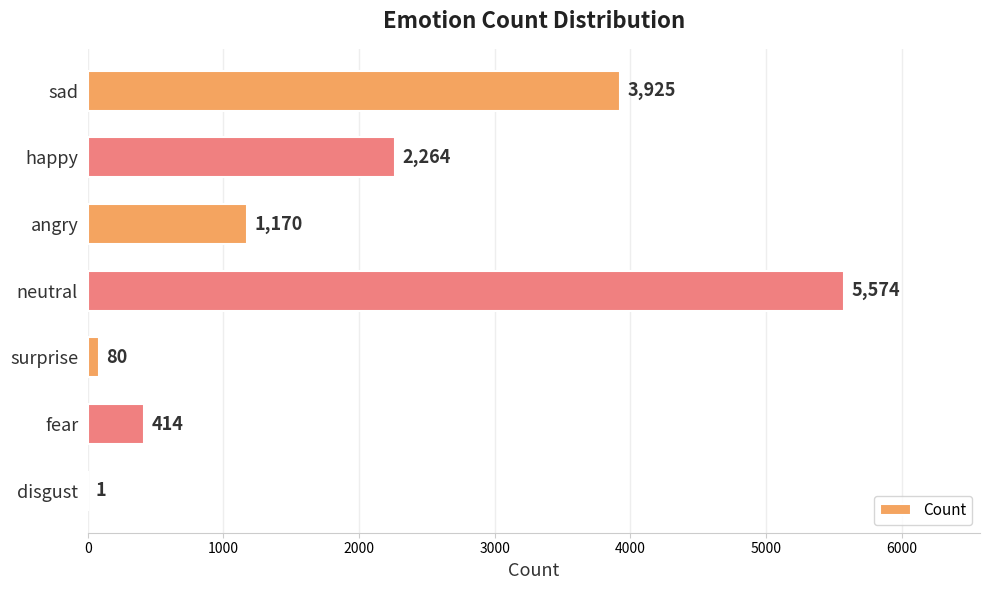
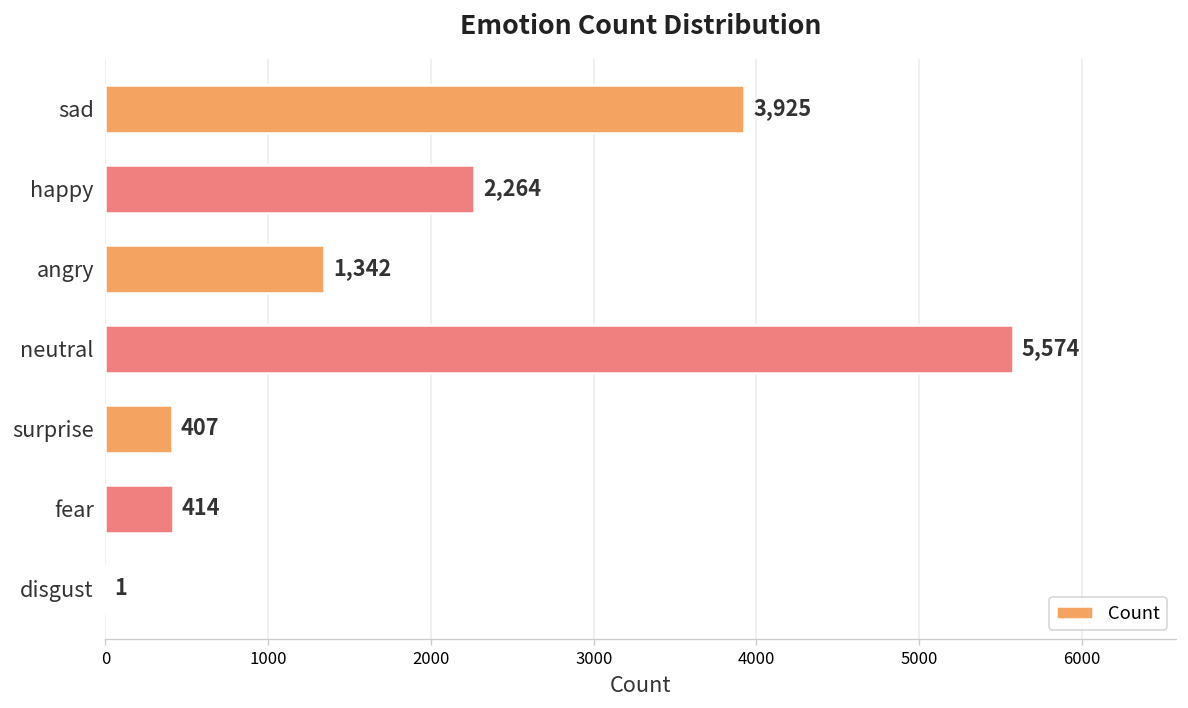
  {
    "sad": "3,925",
    "happy": "2,264",
-   "angry": "1,170",
+   "angry": "1,342",
    "neutral": "5,574",
-   "surprise": "80",
+   "surprise": "407",
    "fear": "414",
    "disgust": "1"
  }
